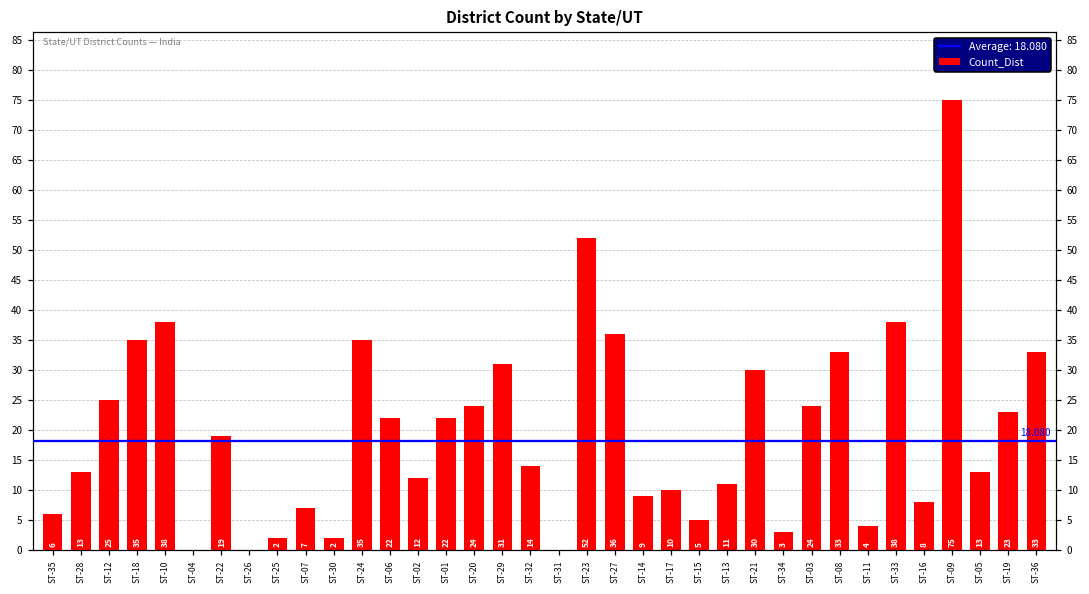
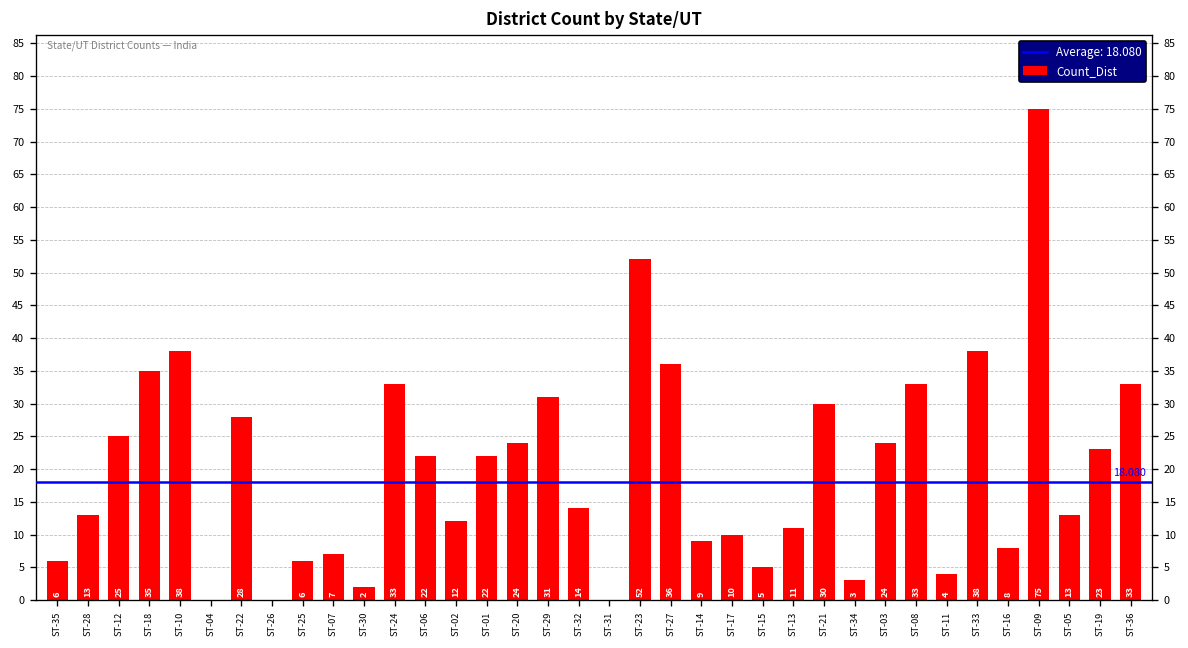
  {
    "ST-35": 6,
    "ST-28": 13,
    "ST-12": 25,
    "ST-18": 35,
    "ST-10": 38,
-   "ST-22": 19,
-   "ST-25": 2,
+   "ST-22": 28,
+   "ST-25": 6,
    "ST-07": 7,
    "ST-30": 2,
-   "ST-24": 35,
+   "ST-24": 33,
    "ST-06": 22,
    "ST-02": 12,
    "ST-01": 22,
    "ST-20": 24,
    "ST-29": 31,
    "ST-32": 14,
    "ST-23": 52,
    "ST-27": 36,
    "ST-14": 9,
    "ST-17": 10,
    "ST-15": 5,
    "ST-13": 11,
    "ST-21": 30,
    "ST-34": 3,
    "ST-03": 24,
    "ST-08": 33,
    "ST-11": 4,
    "ST-33": 38,
    "ST-16": 8,
    "ST-09": 75,
    "ST-05": 13,
    "ST-19": 23,
    "ST-36": 33
  }
